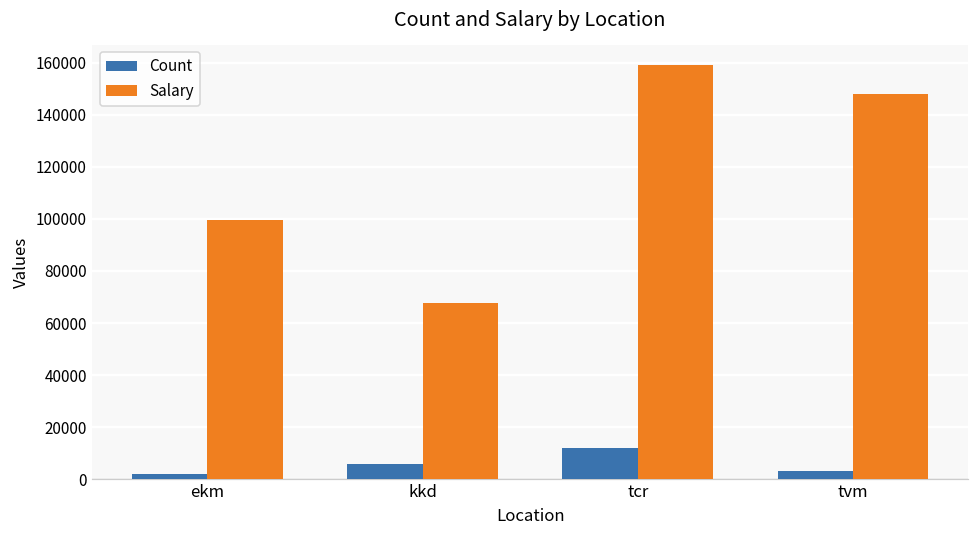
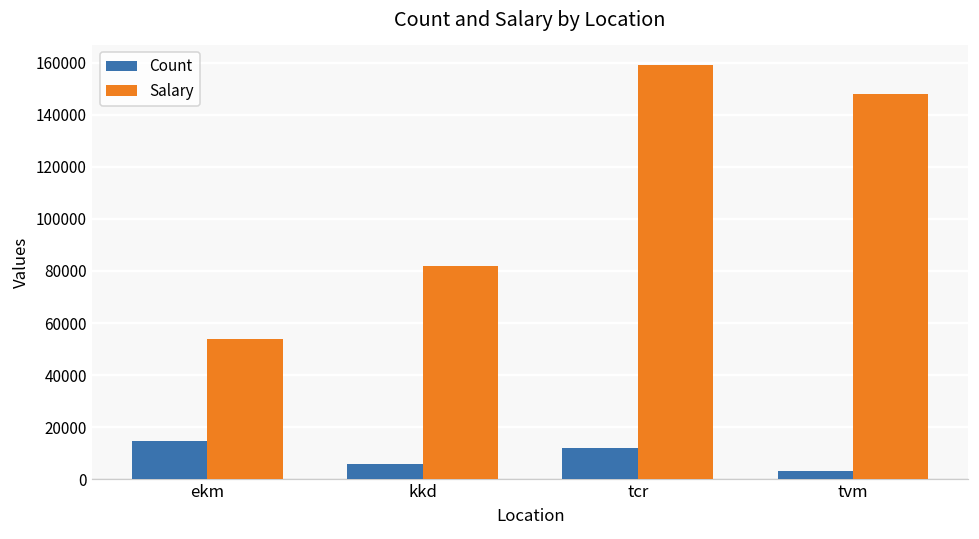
  {
    "Count": {
-     "ekm": 2000,
+     "ekm": 15000,
      "kkd": 6000,
      "tcr": 12000,
      "tvm": 3000
    },
    "Salary": {
-     "ekm": 100000,
-     "kkd": 68000,
+     "ekm": 54000,
+     "kkd": 82000,
      "tcr": 159000,
      "tvm": 148000
    }
  }
